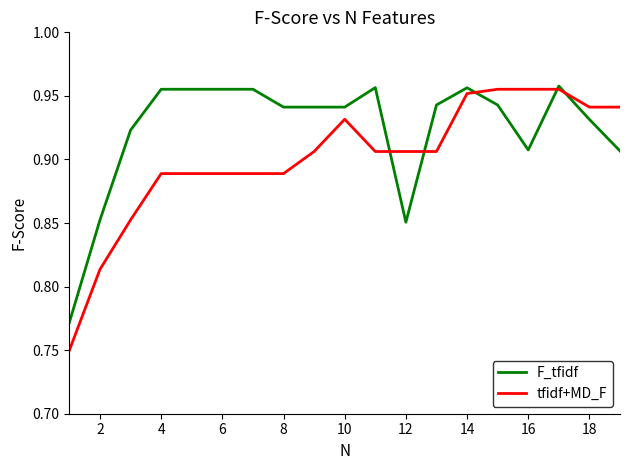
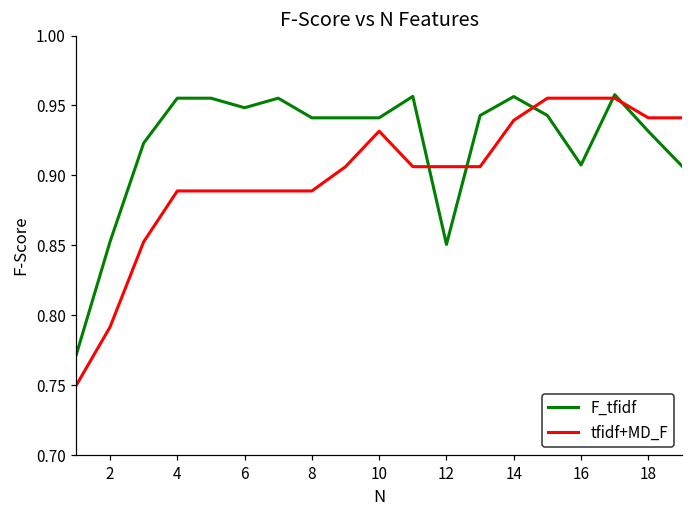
  {
    "F_tfidf": {
      "2": 0.852,
      "4": 0.955,
-     "6": 0.955,
+     "6": 0.948,
      "8": 0.941,
      "10": 0.941,
      "12": 0.851,
      "14": 0.956,
      "16": 0.907,
      "18": 0.932
    },
    "tfidf+MD_F": {
-     "2": 0.814,
+     "2": 0.792,
      "4": 0.889,
      "6": 0.889,
      "8": 0.889,
      "10": 0.932,
      "12": 0.906,
-     "14": 0.952,
+     "14": 0.939,
      "16": 0.955,
      "18": 0.941
    }
  }
